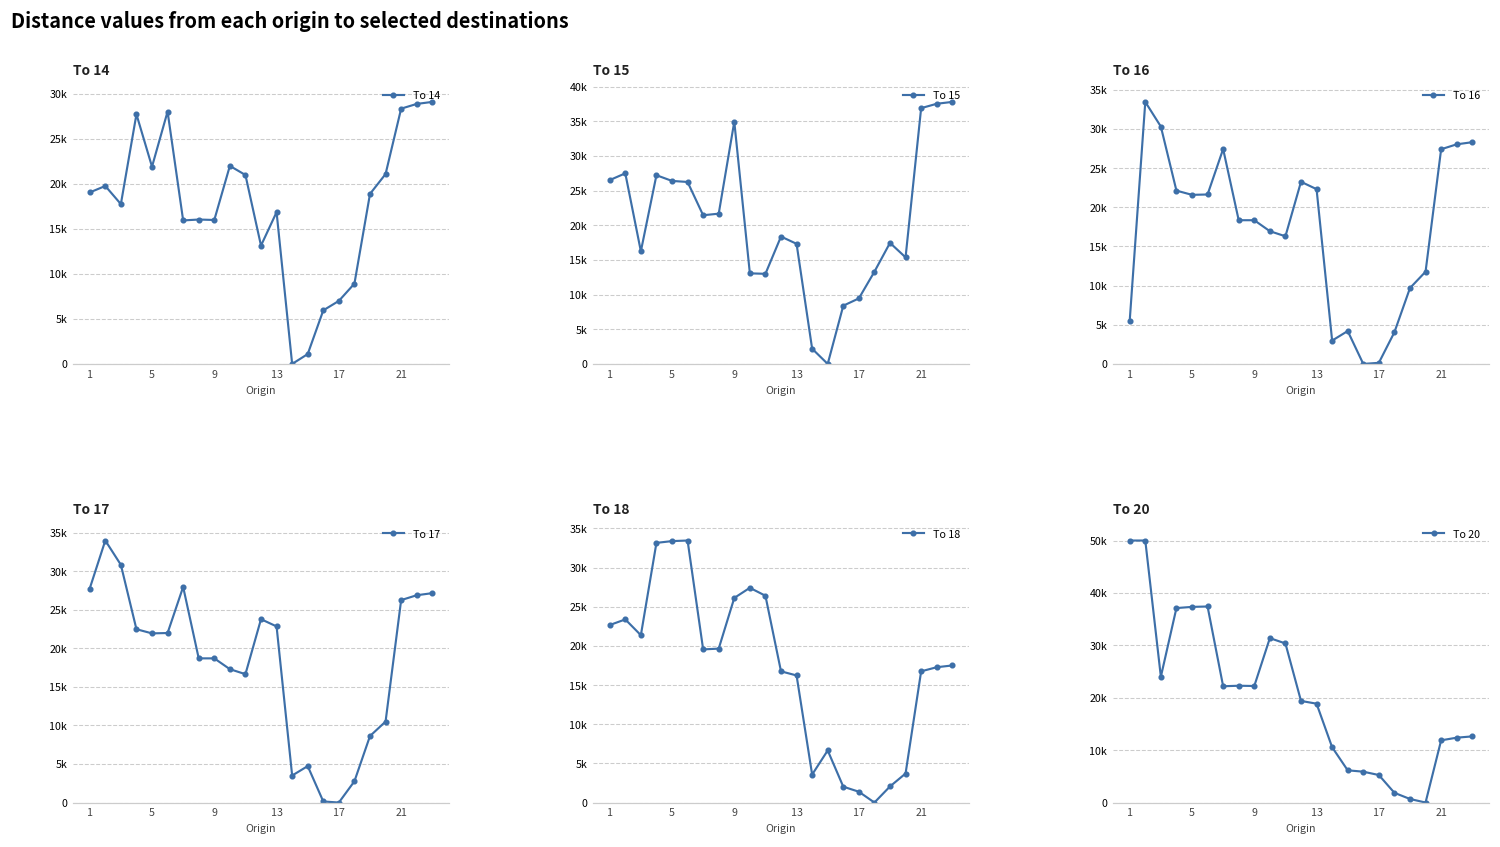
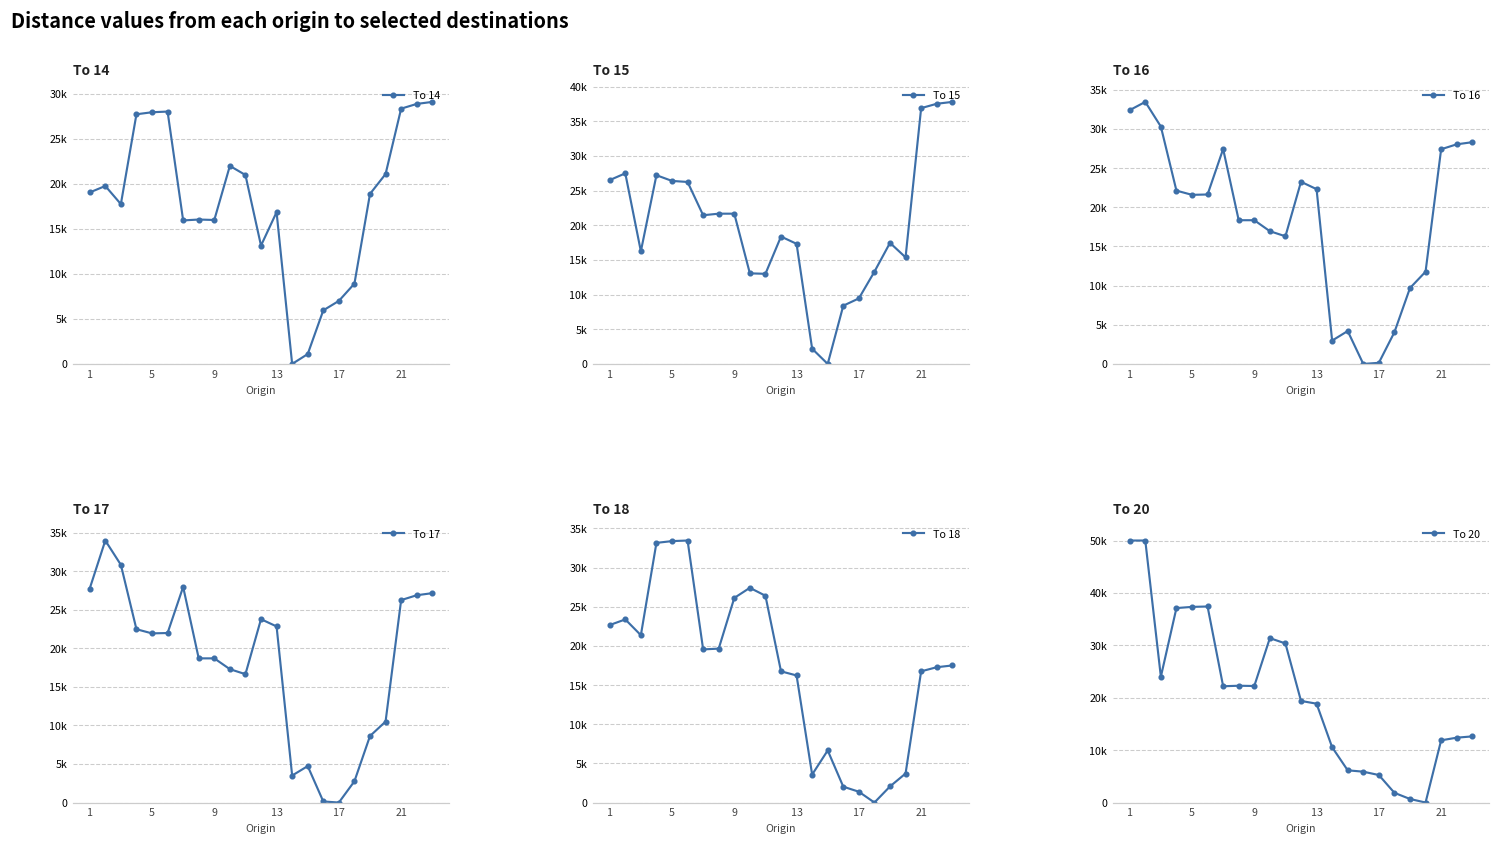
  {
    "To 14": {
      "1": 19000,
-     "5": 22000,
+     "5": 28000,
      "9": 16000,
      "13": 17000,
      "17": 7000,
      "21": 28000
    },
    "To 15": {
      "1": 27000,
      "5": 26000,
-     "9": 35000,
+     "9": 22000,
      "13": 17000,
      "17": 9000,
      "21": 37000
    },
    "To 16": {
-     "1": 6000,
+     "1": 32000,
      "5": 22000,
      "9": 18000,
      "13": 22000,
      "17": 0,
      "21": 27000
    },
    "To 17": {
      "1": 28000,
      "5": 22000,
      "9": 19000,
      "13": 23000,
      "17": 0,
      "21": 26000
    },
    "To 18": {
      "1": 23000,
      "5": 33000,
      "9": 26000,
      "13": 16000,
      "17": 1000,
      "21": 17000
    },
    "To 20": {
      "1": 50000,
      "5": 37000,
      "9": 22000,
      "13": 19000,
      "17": 5000,
      "21": 12000
    }
  }
